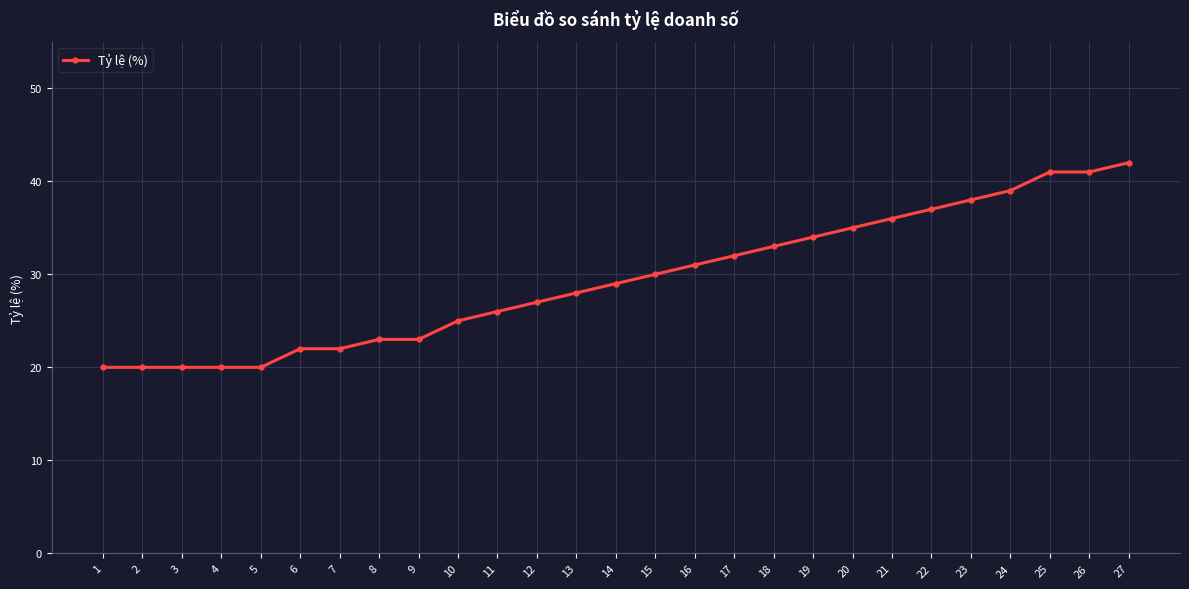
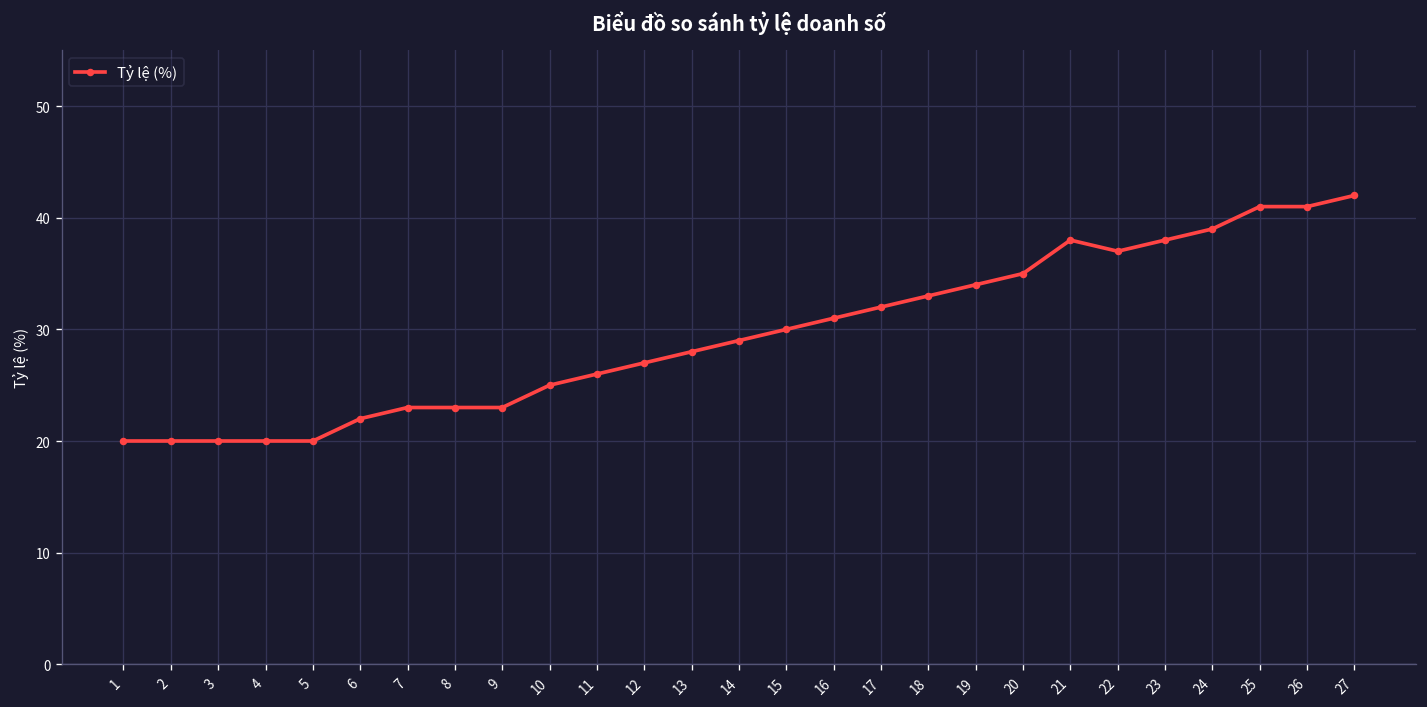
  {
    "1": 20,
    "2": 20,
    "3": 20,
    "4": 20,
    "5": 20,
    "6": 22,
-   "7": 22,
+   "7": 23,
    "8": 23,
    "9": 23,
    "10": 25,
    "11": 26,
    "12": 27,
    "13": 28,
    "14": 29,
    "15": 30,
    "16": 31,
    "17": 32,
    "18": 33,
    "19": 34,
    "20": 35,
-   "21": 36,
+   "21": 38,
    "22": 37,
    "23": 38,
    "24": 39,
    "25": 41,
    "26": 41,
    "27": 42
  }
